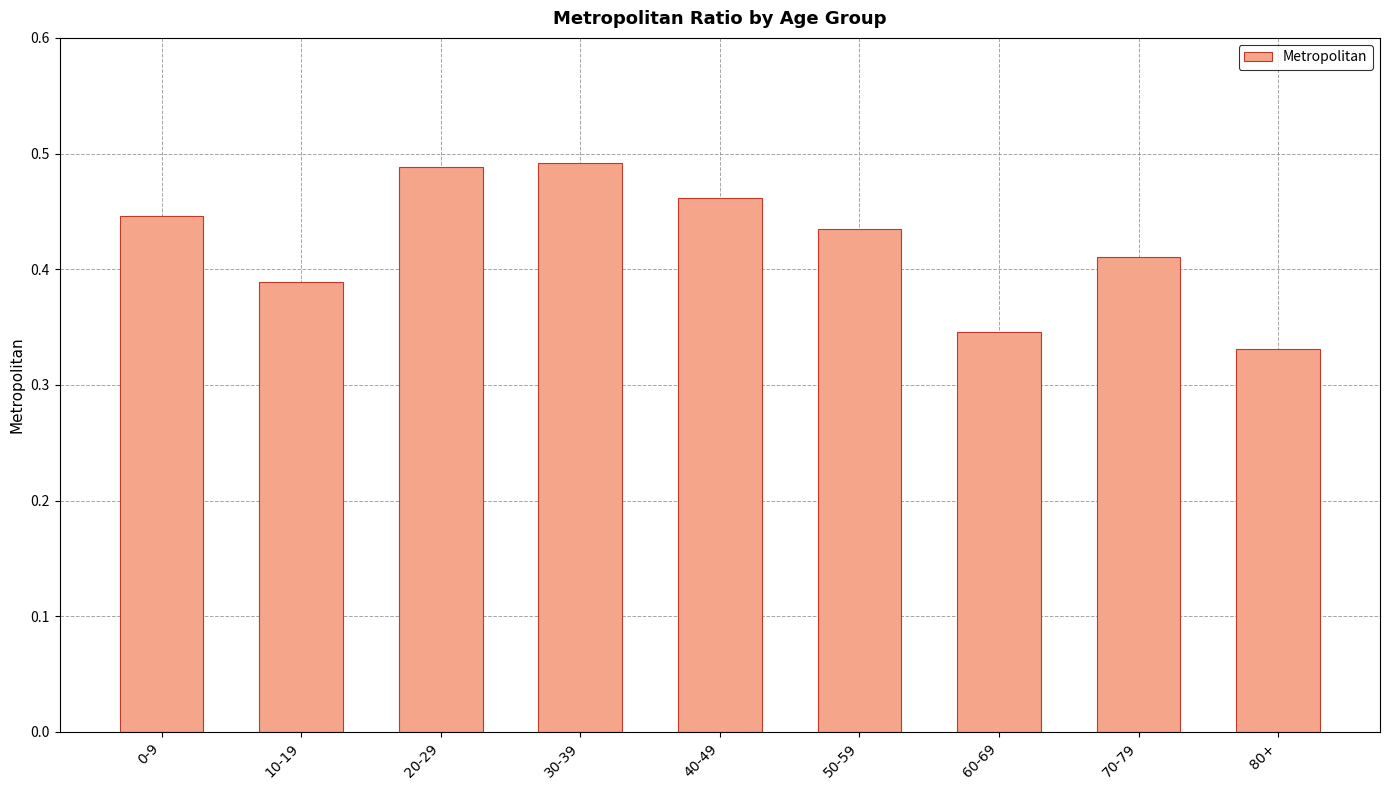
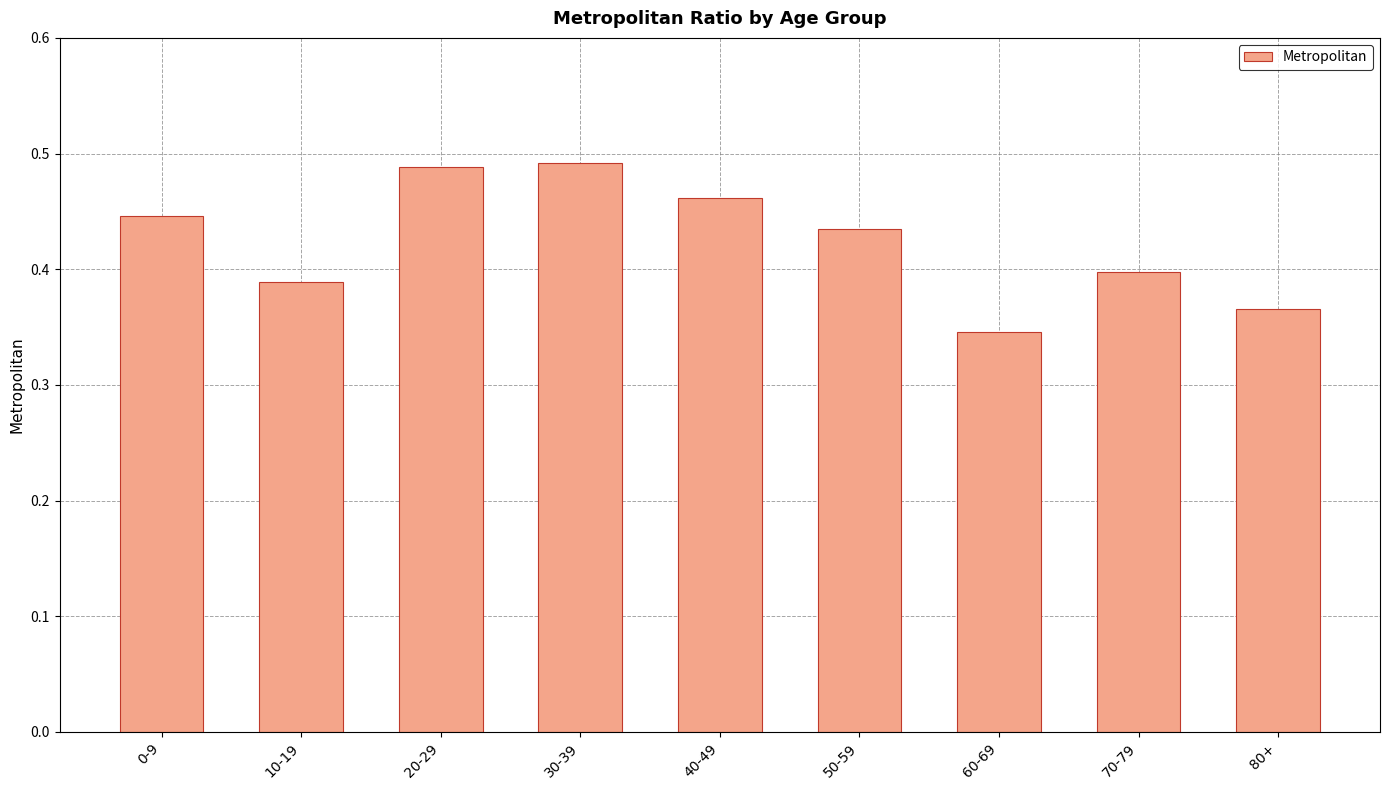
  {
    "0-9": 0.446,
    "10-19": 0.389,
    "20-29": 0.489,
    "30-39": 0.492,
    "40-49": 0.461,
    "50-59": 0.435,
    "60-69": 0.346,
-   "70-79": 0.411,
-   "80+": 0.331
+   "70-79": 0.397,
+   "80+": 0.366
  }
